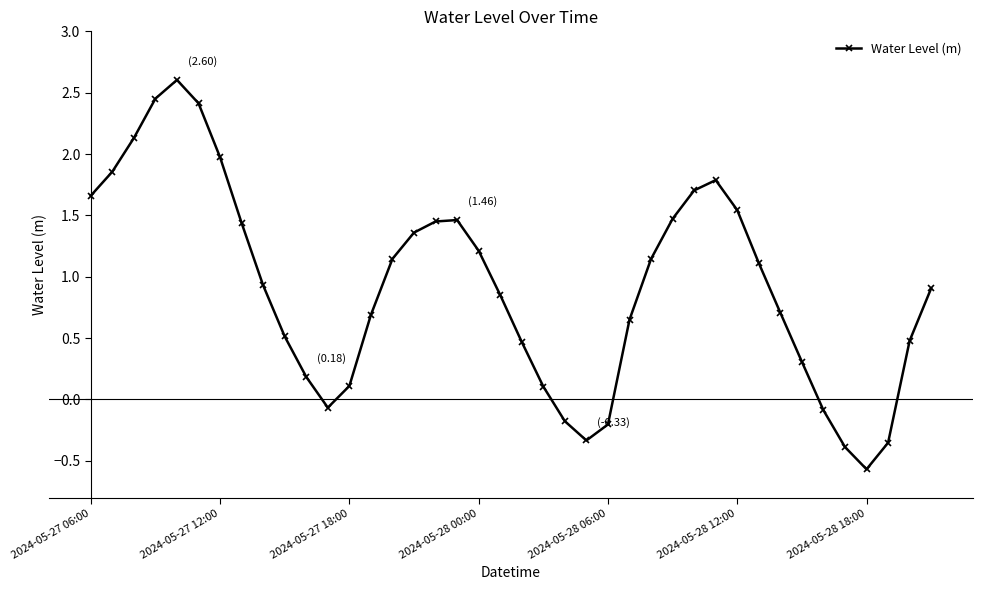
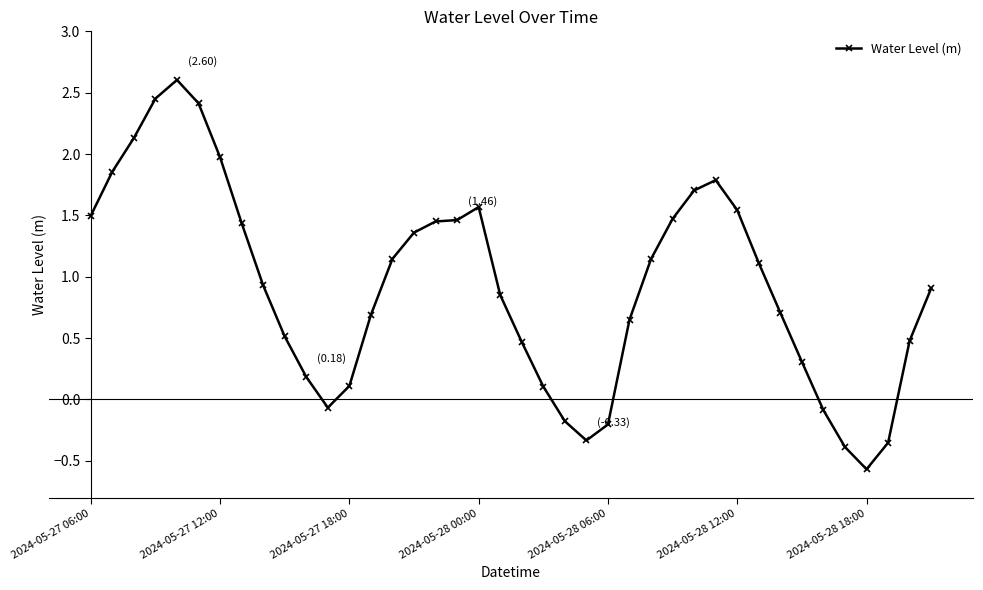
  {
-   "2024-05-27 06:00": 1.66,
+   "2024-05-27 06:00": 1.50,
    "2024-05-27 12:00": 1.97,
    "2024-05-27 18:00": 0.11,
-   "2024-05-28 00:00": 1.21,
+   "2024-05-28 00:00": 1.57,
    "2024-05-28 12:00": 1.54,
    "2024-05-28 18:00": -0.57
  }
